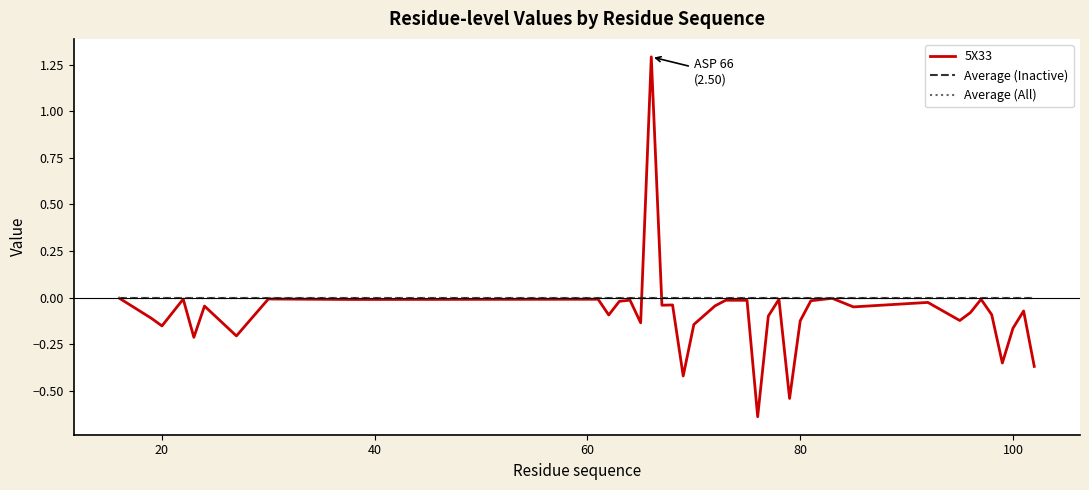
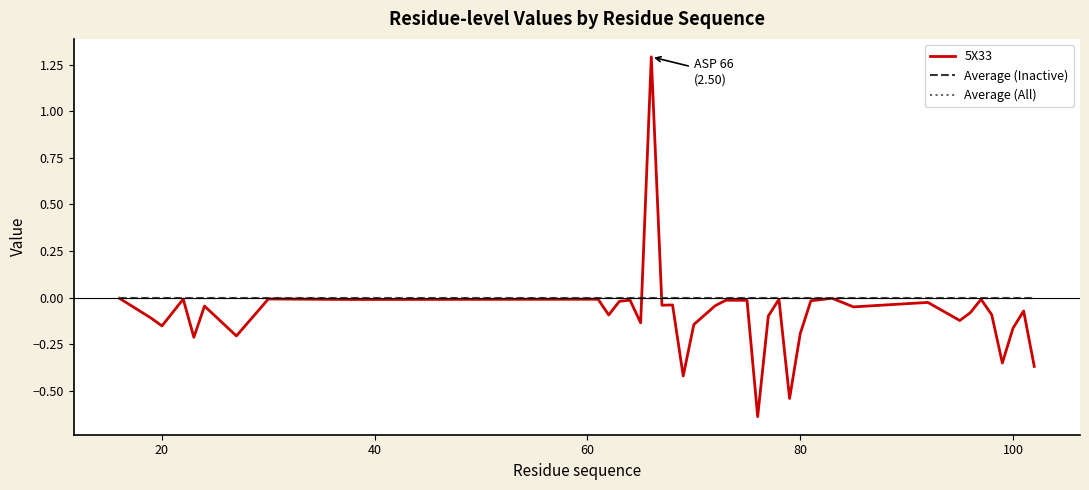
  {
    "5X33": {
      "20": -0.15,
-     "80": -0.12,
+     "80": -0.19,
      "100": -0.16
    },
    "Average (All)": {
      "20": 0.00,
      "80": 0.00,
      "100": 0.00
    }
  }
